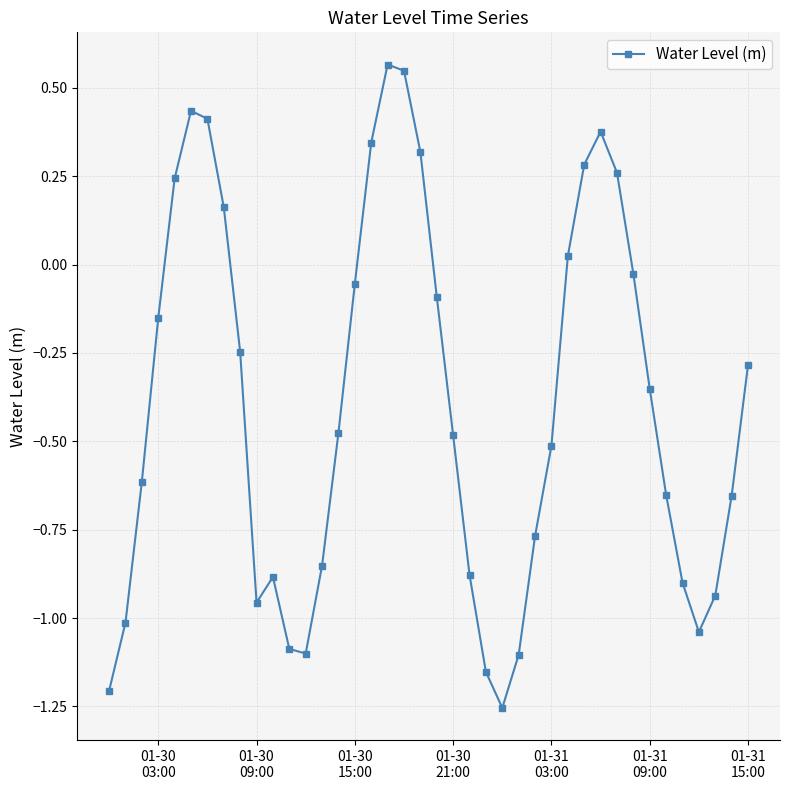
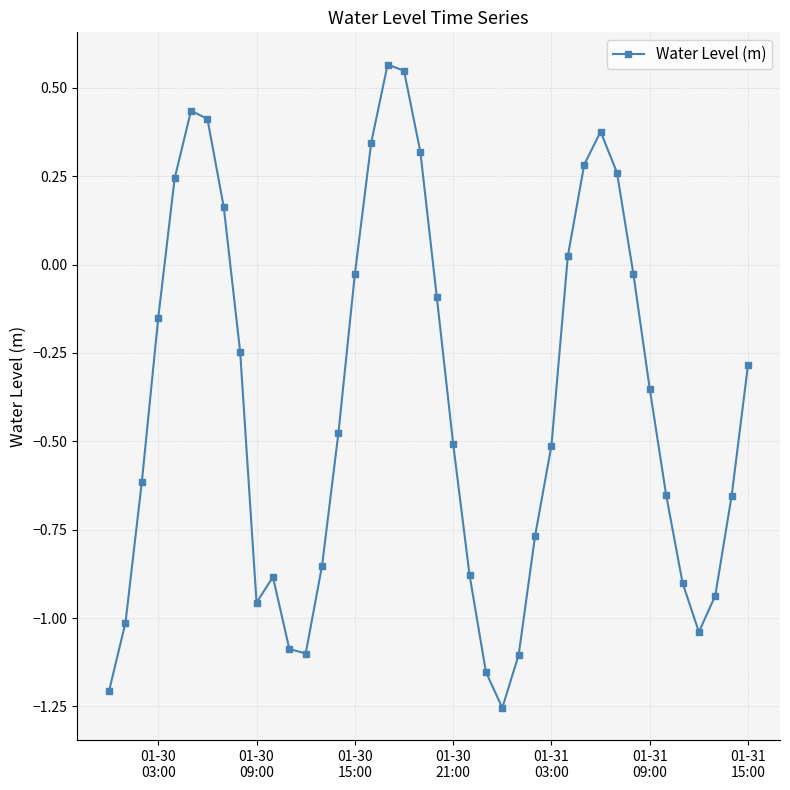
  {
    "01-30 03:00": -0.15,
    "01-30 09:00": -0.96,
-   "01-30 15:00": -0.05,
-   "01-30 21:00": -0.48,
+   "01-30 15:00": -0.03,
+   "01-30 21:00": -0.51,
    "01-31 03:00": -0.51,
    "01-31 09:00": -0.35,
    "01-31 15:00": -0.28
  }
